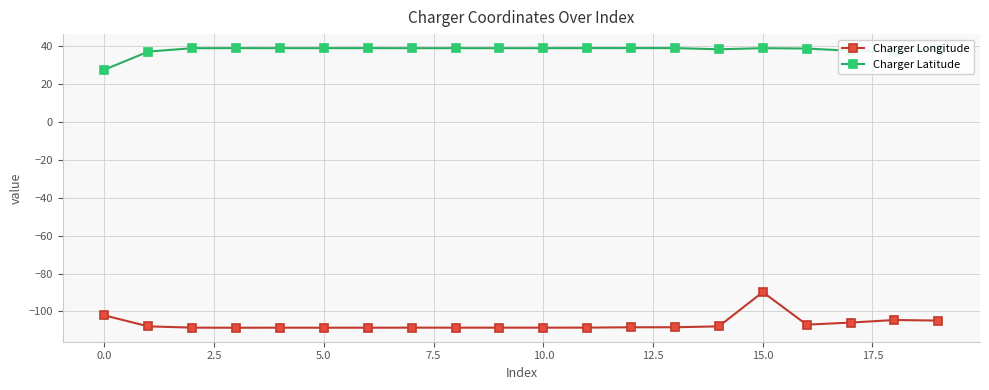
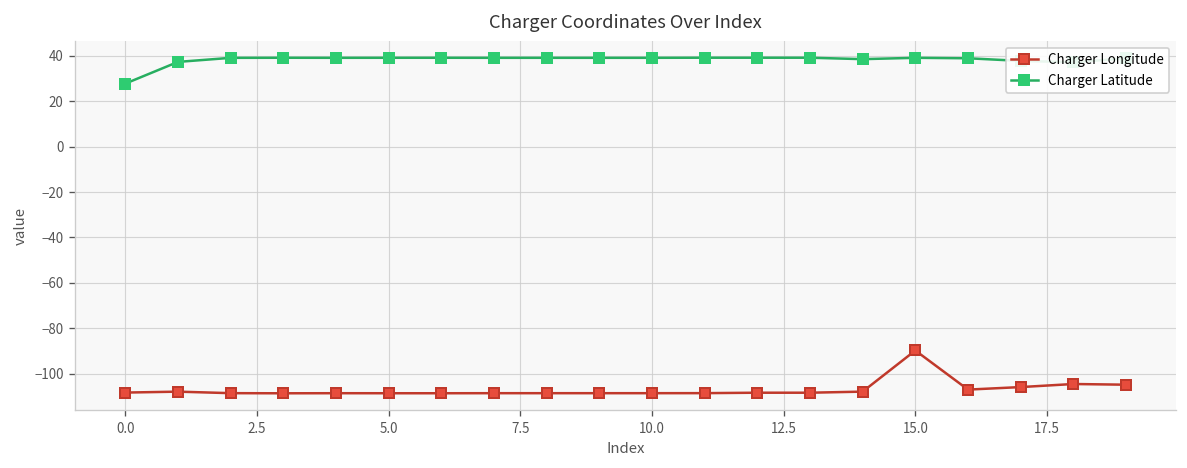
  {
    "Charger Longitude": {
-     "0.0": -102,
+     "0.0": -108,
      "5.0": -109,
      "10.0": -109,
      "15.0": -90
    },
    "Charger Latitude": {
      "0.0": 28,
      "5.0": 39,
      "10.0": 39,
      "15.0": 39
    }
  }
